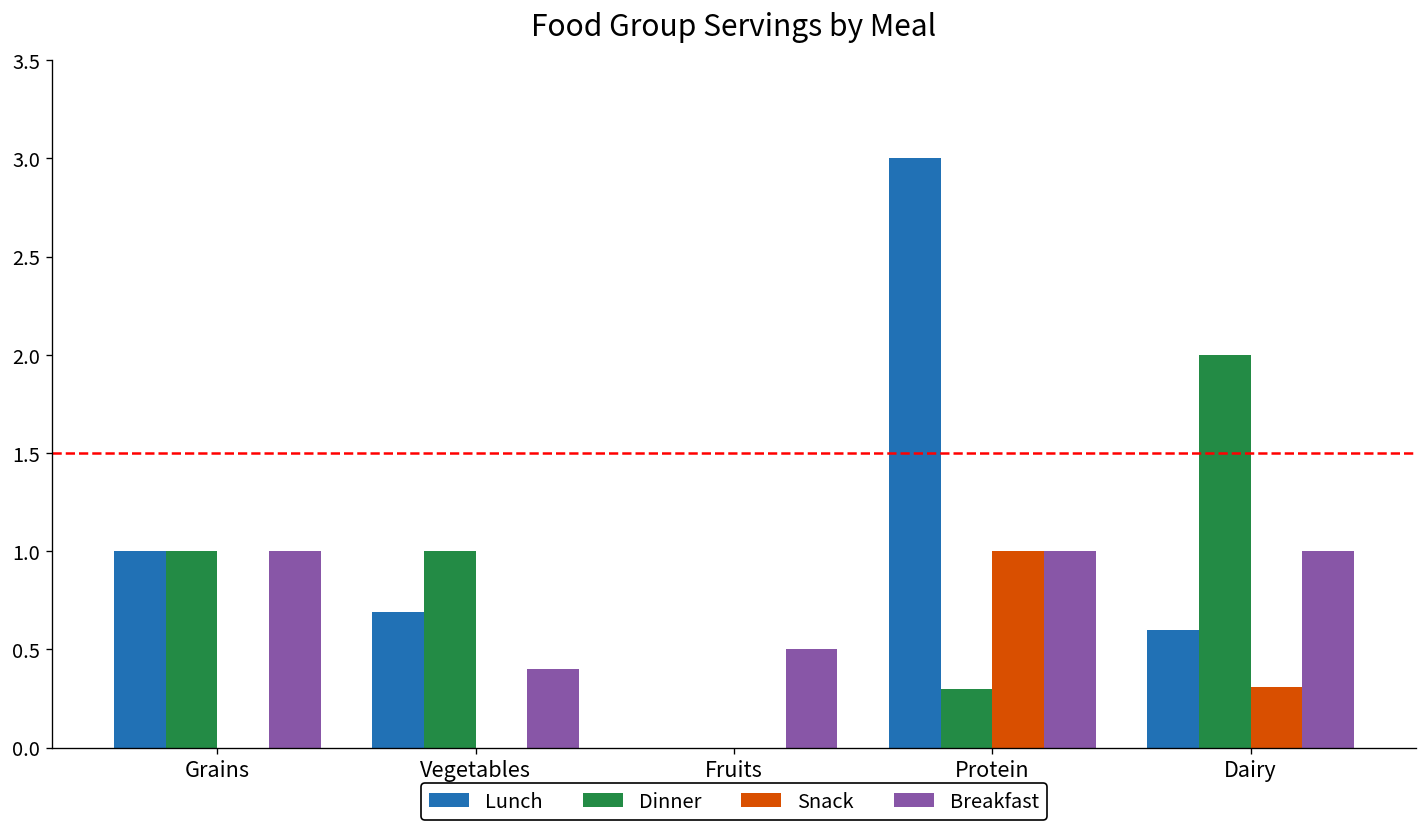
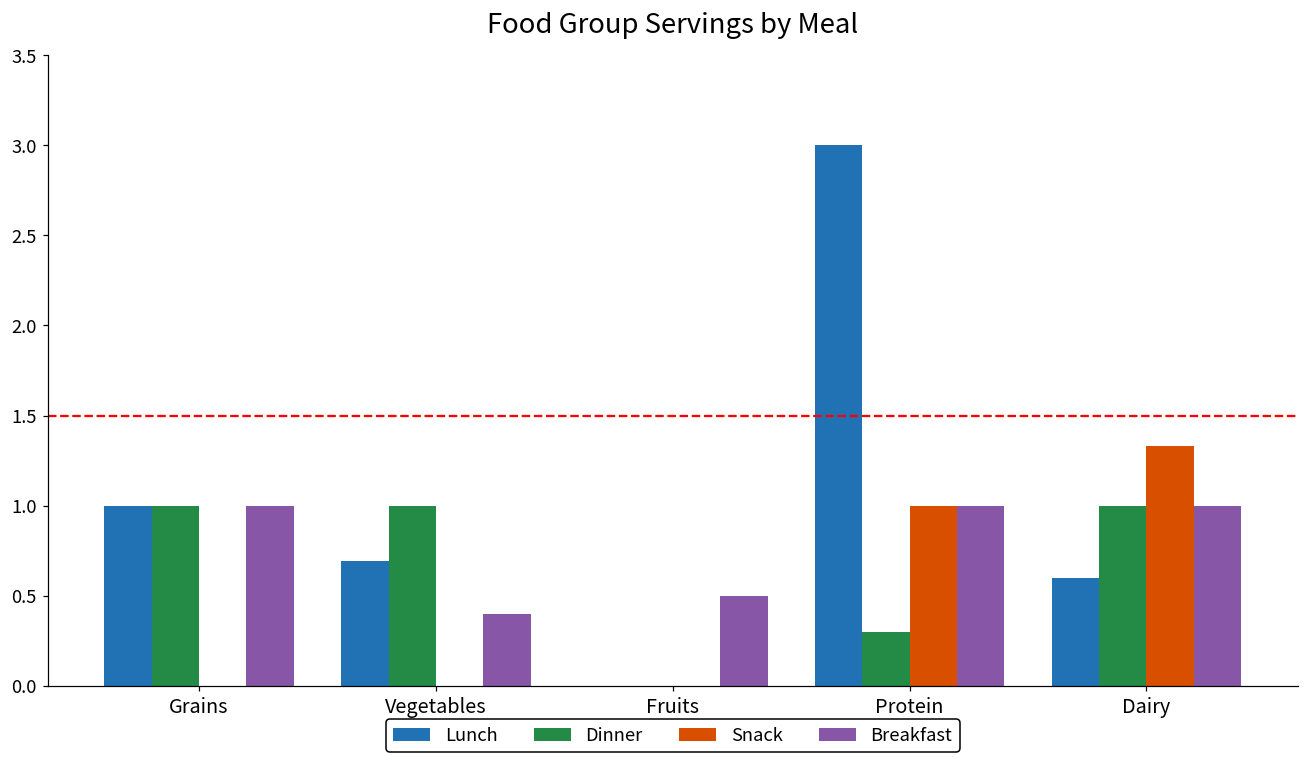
  {
    "Lunch": {
      "Grains": 1.00,
      "Vegetables": 0.69,
      "Fruits": 0.00,
      "Protein": 3.00,
      "Dairy": 0.60
    },
    "Dinner": {
      "Grains": 1,
      "Vegetables": 1,
      "Fruits": 0,
      "Protein": 0.30,
-     "Dairy": 2
+     "Dairy": 1
    },
    "Snack": {
      "Grains": 0.00,
      "Vegetables": 0.00,
      "Fruits": 0.00,
      "Protein": 1.00,
-     "Dairy": 0.31
+     "Dairy": 1.33
    },
    "Breakfast": {
      "Grains": 1.00,
      "Vegetables": 0.40,
      "Fruits": 0.50,
      "Protein": 1.00,
      "Dairy": 1.00
    }
  }
